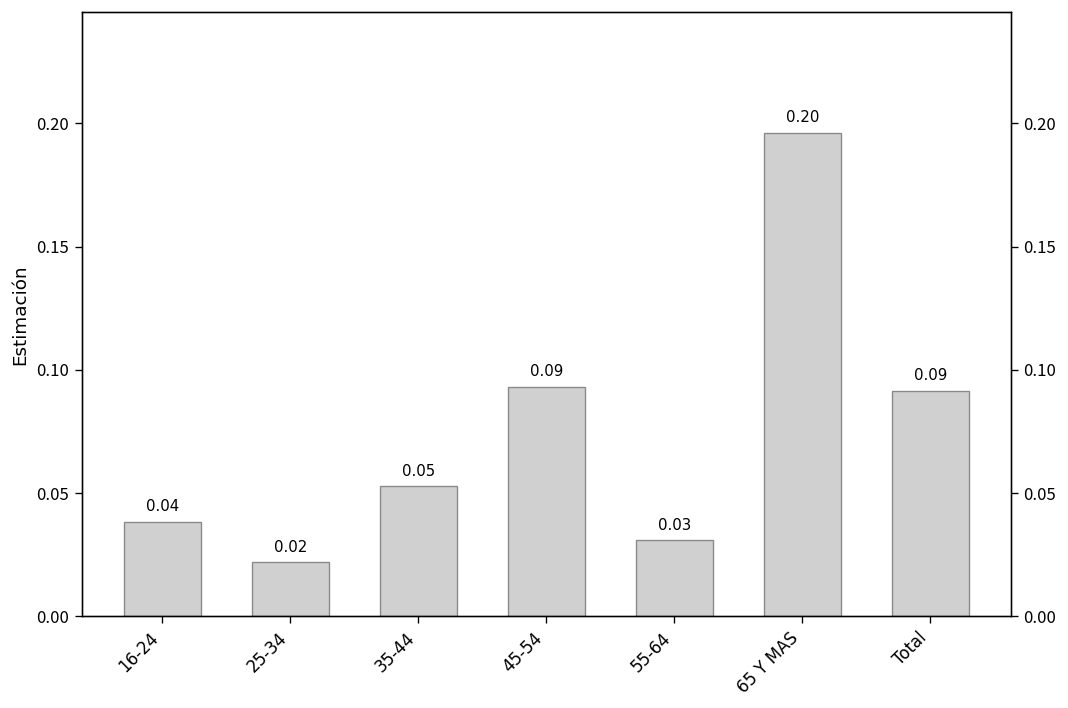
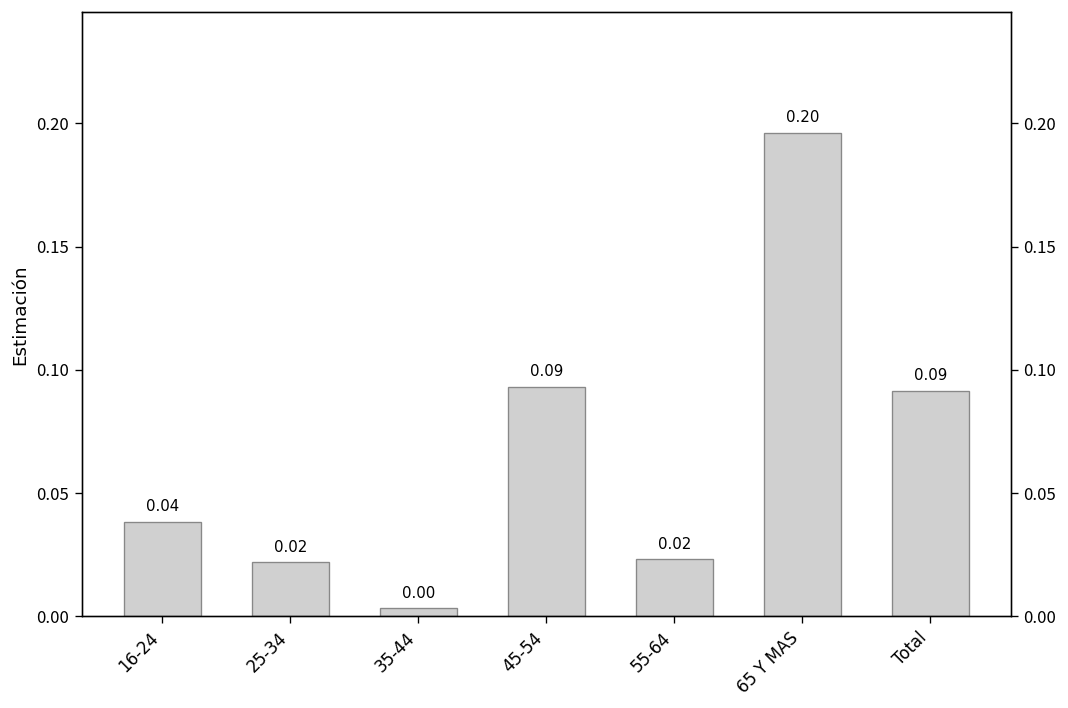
  {
    "16-24": 0.04,
    "25-34": 0.02,
-   "35-44": 0.05,
+   "35-44": 0.00,
    "45-54": 0.09,
-   "55-64": 0.03,
+   "55-64": 0.02,
    "65 Y MAS": 0.20,
    "Total": 0.09
  }
